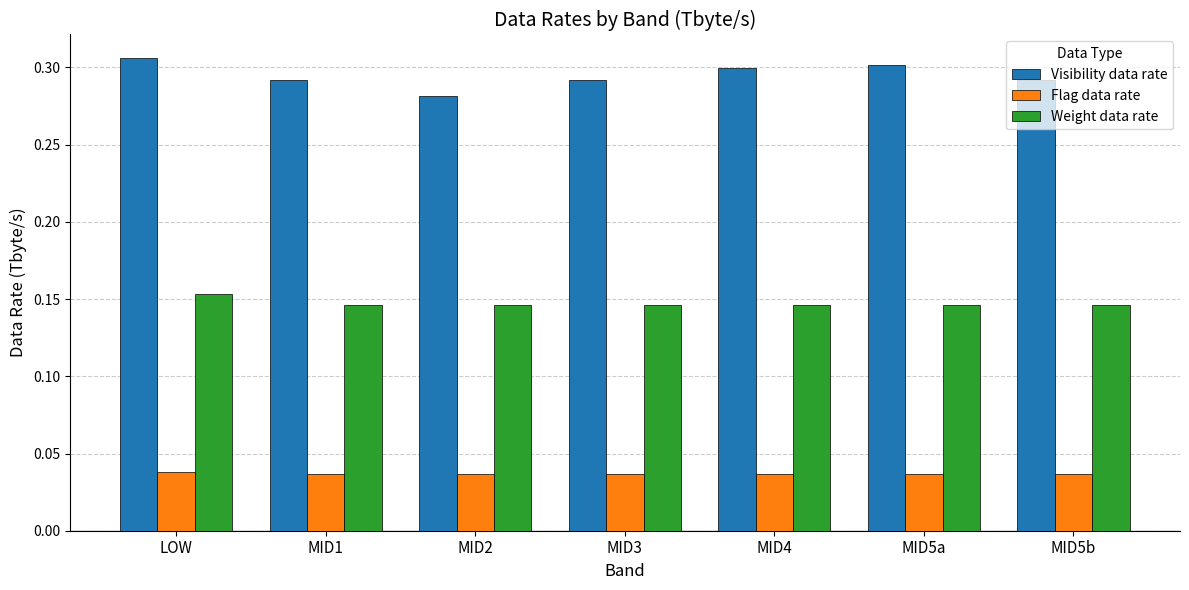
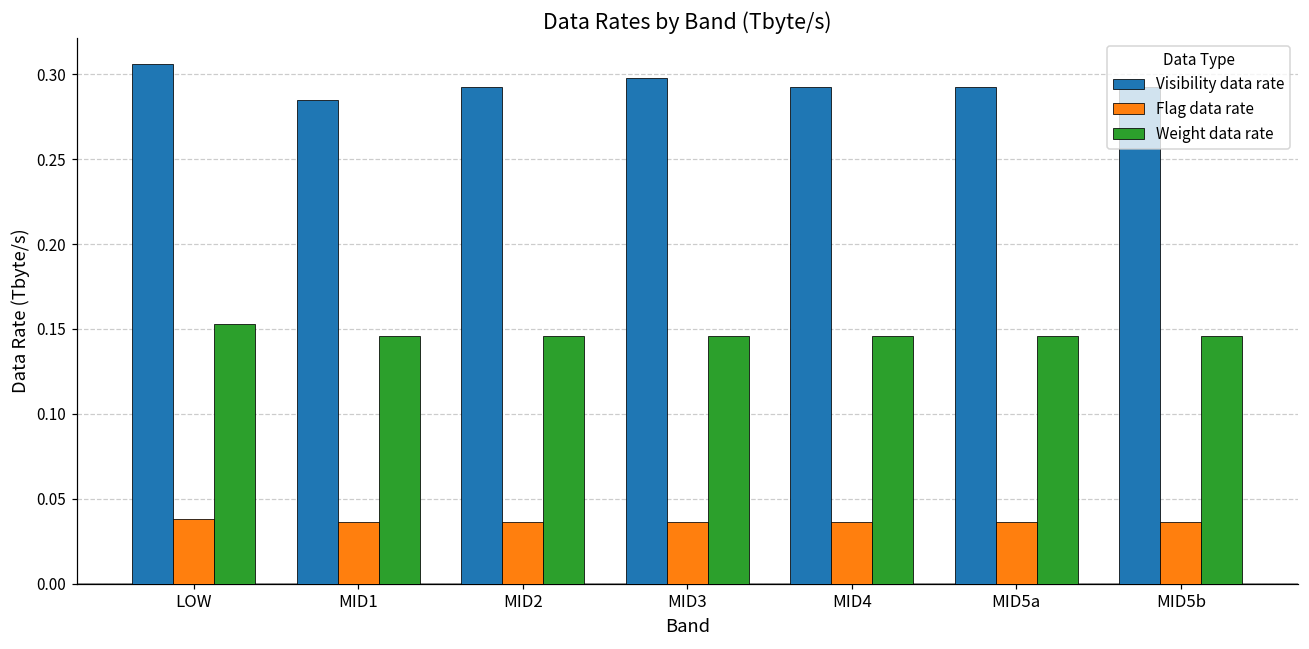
  {
    "Visibility data rate": {
      "LOW": 0.306,
-     "MID1": 0.292,
-     "MID2": 0.281,
-     "MID3": 0.292,
-     "MID4": 0.300,
-     "MID5a": 0.302
+     "MID1": 0.285,
+     "MID2": 0.292,
+     "MID3": 0.298,
+     "MID4": 0.292,
+     "MID5a": 0.292
    },
    "Flag data rate": {
      "LOW": 0.038,
      "MID1": 0.037,
      "MID2": 0.037,
      "MID3": 0.037,
      "MID4": 0.037,
      "MID5a": 0.037,
      "MID5b": 0.037
    },
    "Weight data rate": {
      "LOW": 0.153,
      "MID1": 0.146,
      "MID2": 0.146,
      "MID3": 0.146,
      "MID4": 0.146,
      "MID5a": 0.146,
      "MID5b": 0.146
    }
  }
